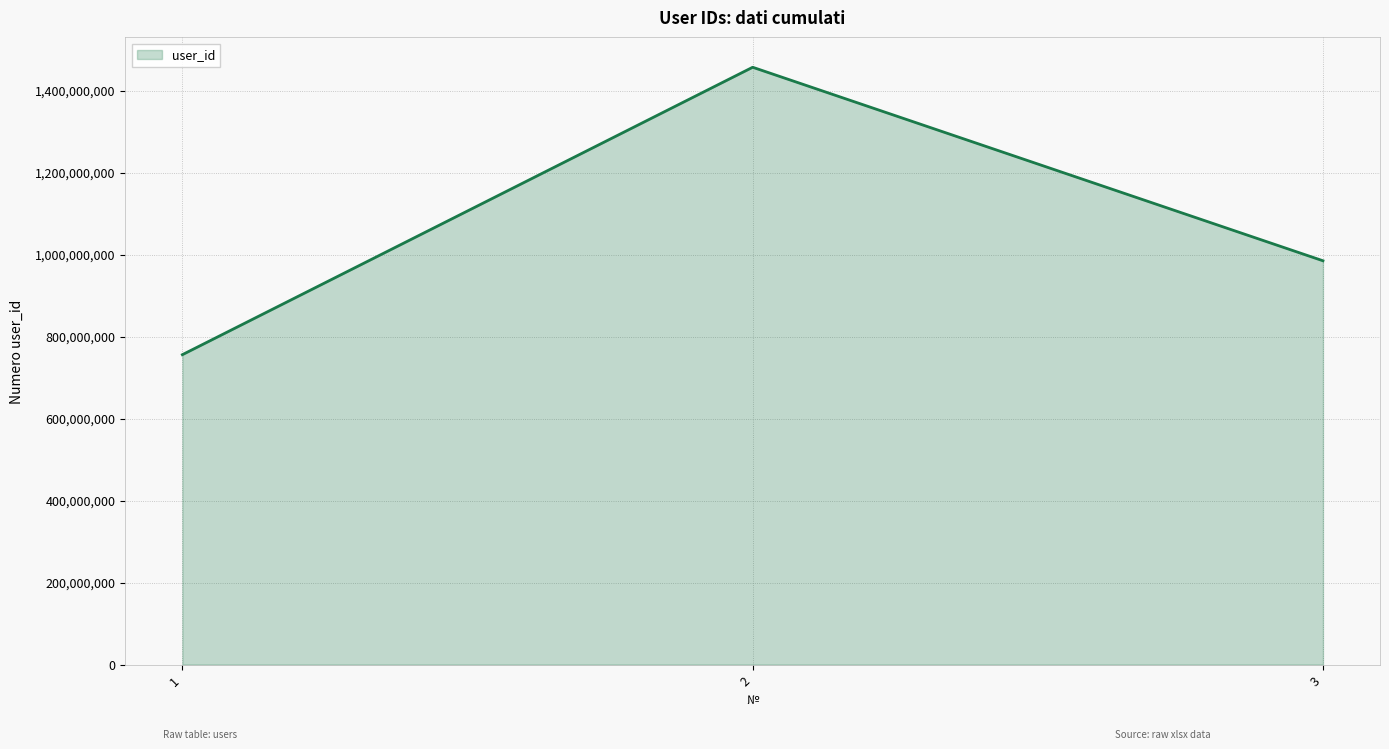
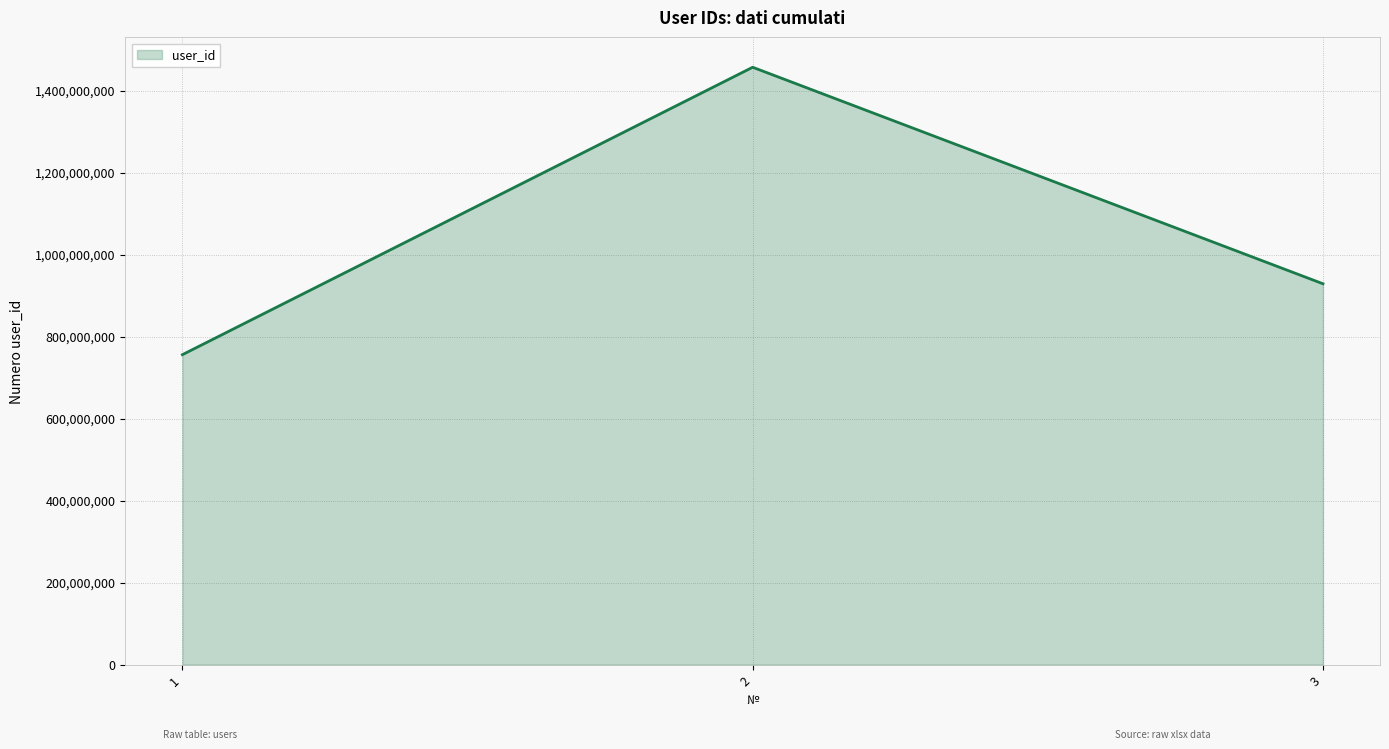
  {
    "1": "760,000,000",
    "2": "1,460,000,000",
-   "3": "990,000,000"
+   "3": "930,000,000"
  }
